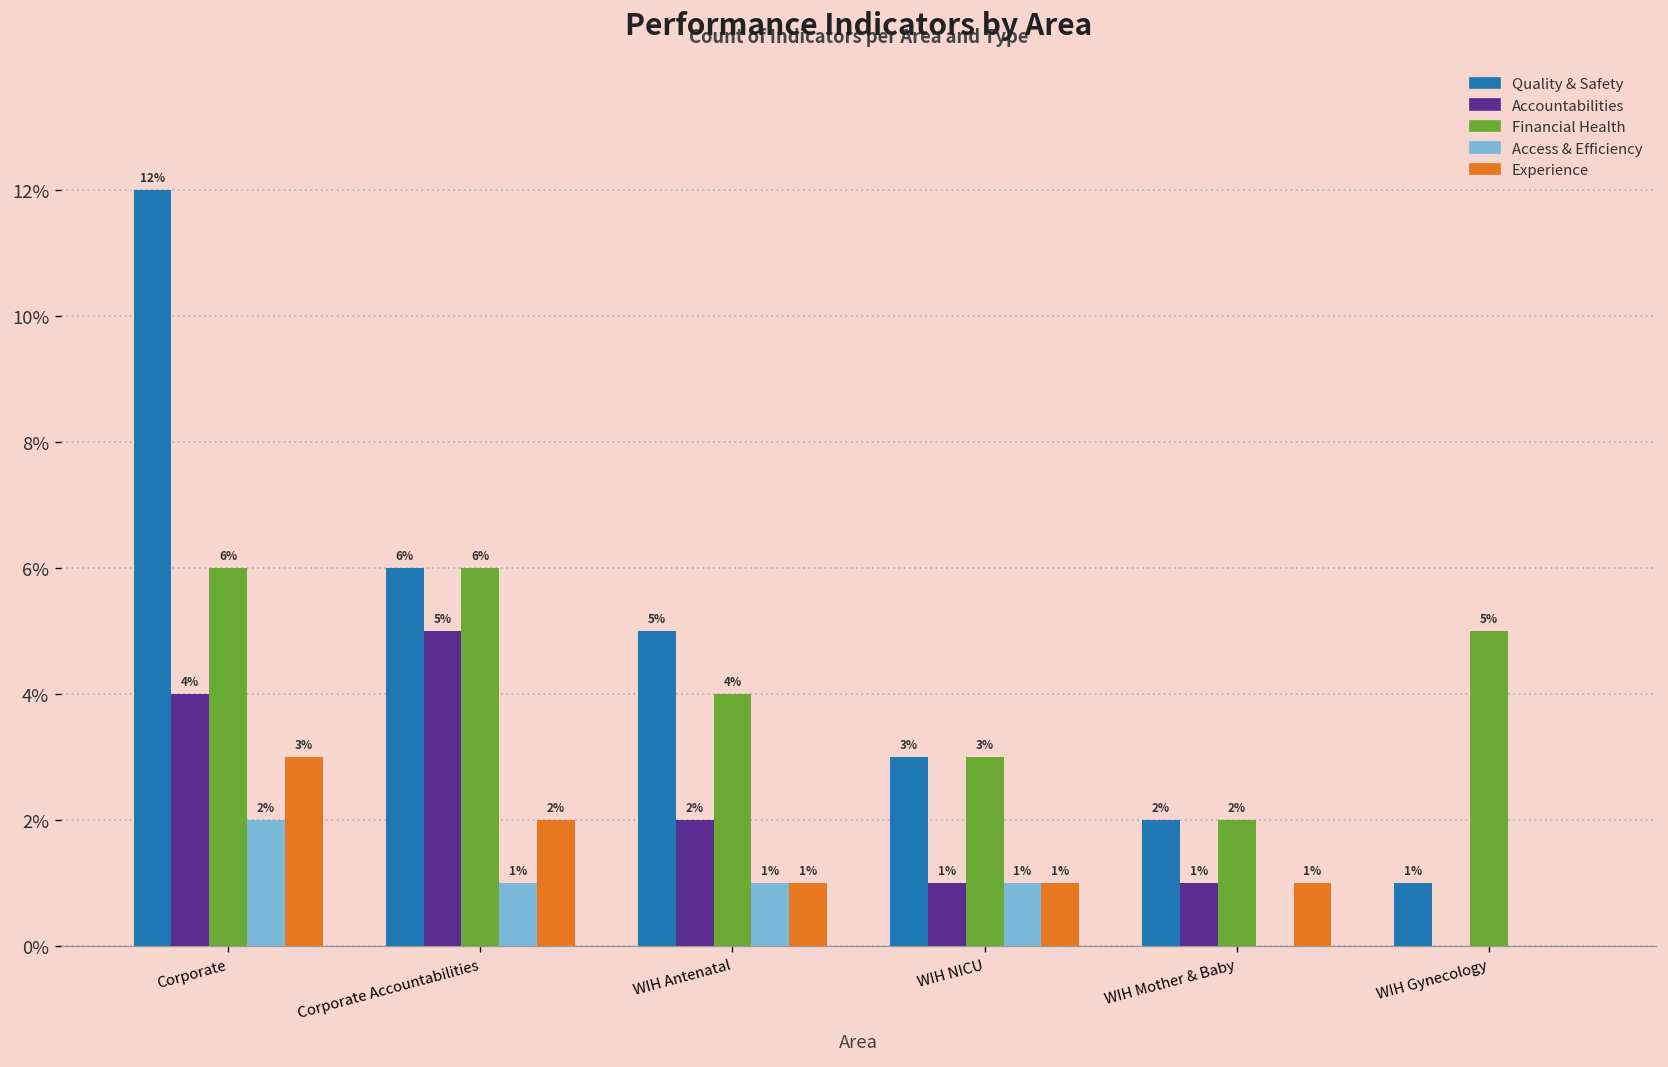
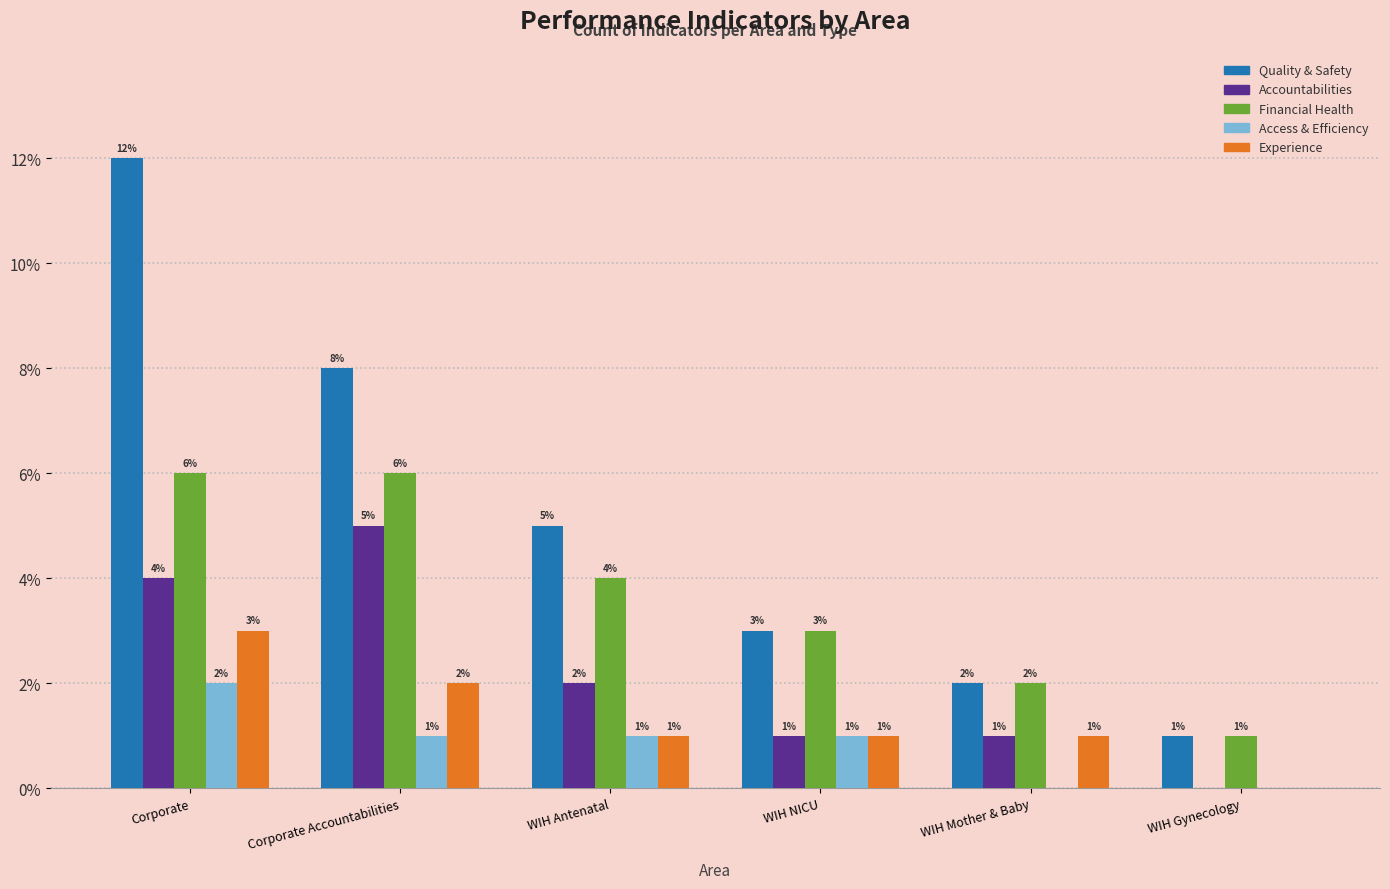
  {
    "Quality & Safety": {
      "Corporate": "12%",
-     "Corporate Accountabilities": "6%",
+     "Corporate Accountabilities": "8%",
      "WIH Antenatal": "5%",
      "WIH NICU": "3%",
      "WIH Mother & Baby": "2%",
      "WIH Gynecology": "1%"
    },
    "Accountabilities": {
      "Corporate": "4%",
      "Corporate Accountabilities": "5%",
      "WIH Antenatal": "2%",
      "WIH NICU": "1%",
      "WIH Mother & Baby": "1%"
    },
    "Financial Health": {
      "Corporate": "6%",
      "Corporate Accountabilities": "6%",
      "WIH Antenatal": "4%",
      "WIH NICU": "3%",
      "WIH Mother & Baby": "2%",
-     "WIH Gynecology": "5%"
+     "WIH Gynecology": "1%"
    },
    "Access & Efficiency": {
      "Corporate": "2%",
      "Corporate Accountabilities": "1%",
      "WIH Antenatal": "1%",
      "WIH NICU": "1%"
    },
    "Experience": {
      "Corporate": "3%",
      "Corporate Accountabilities": "2%",
      "WIH Antenatal": "1%",
      "WIH NICU": "1%",
      "WIH Mother & Baby": "1%"
    }
  }
